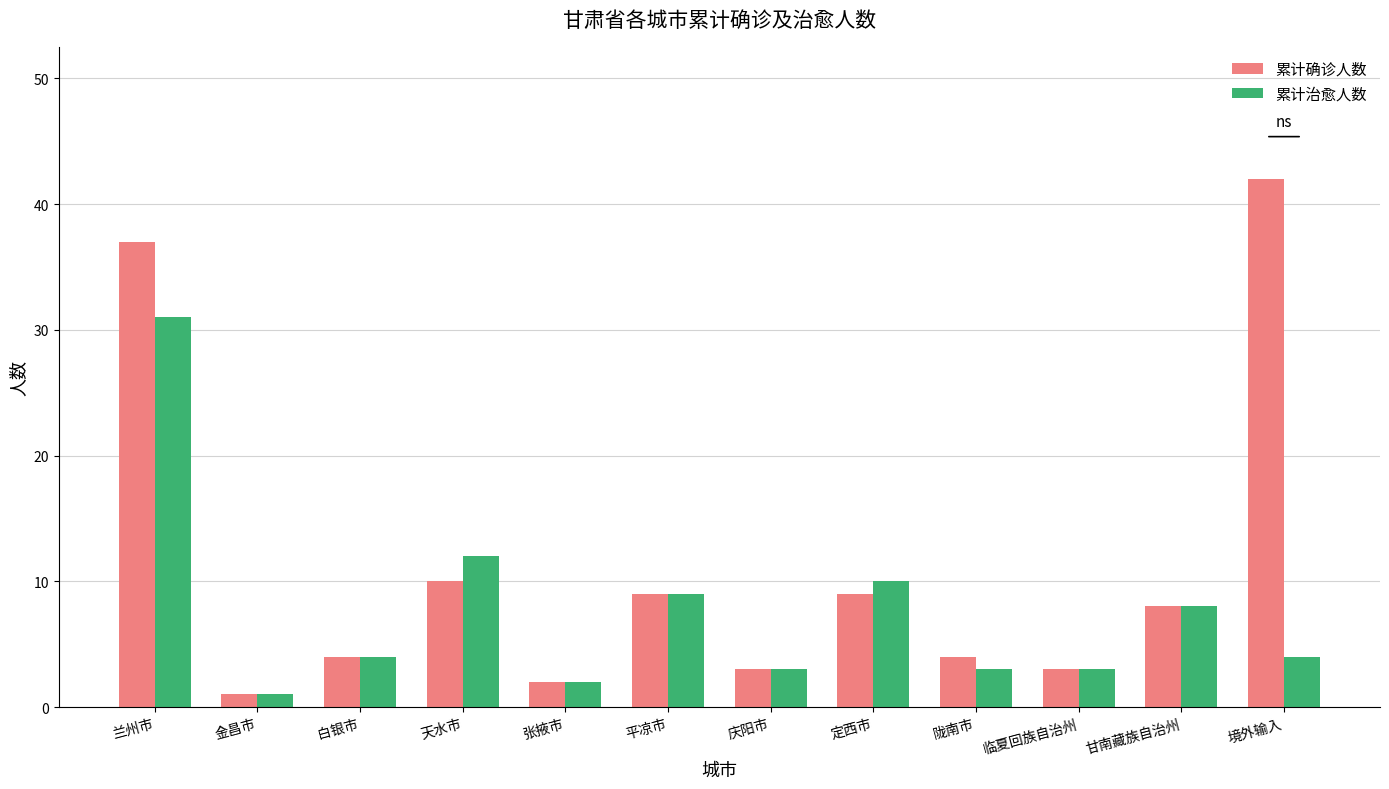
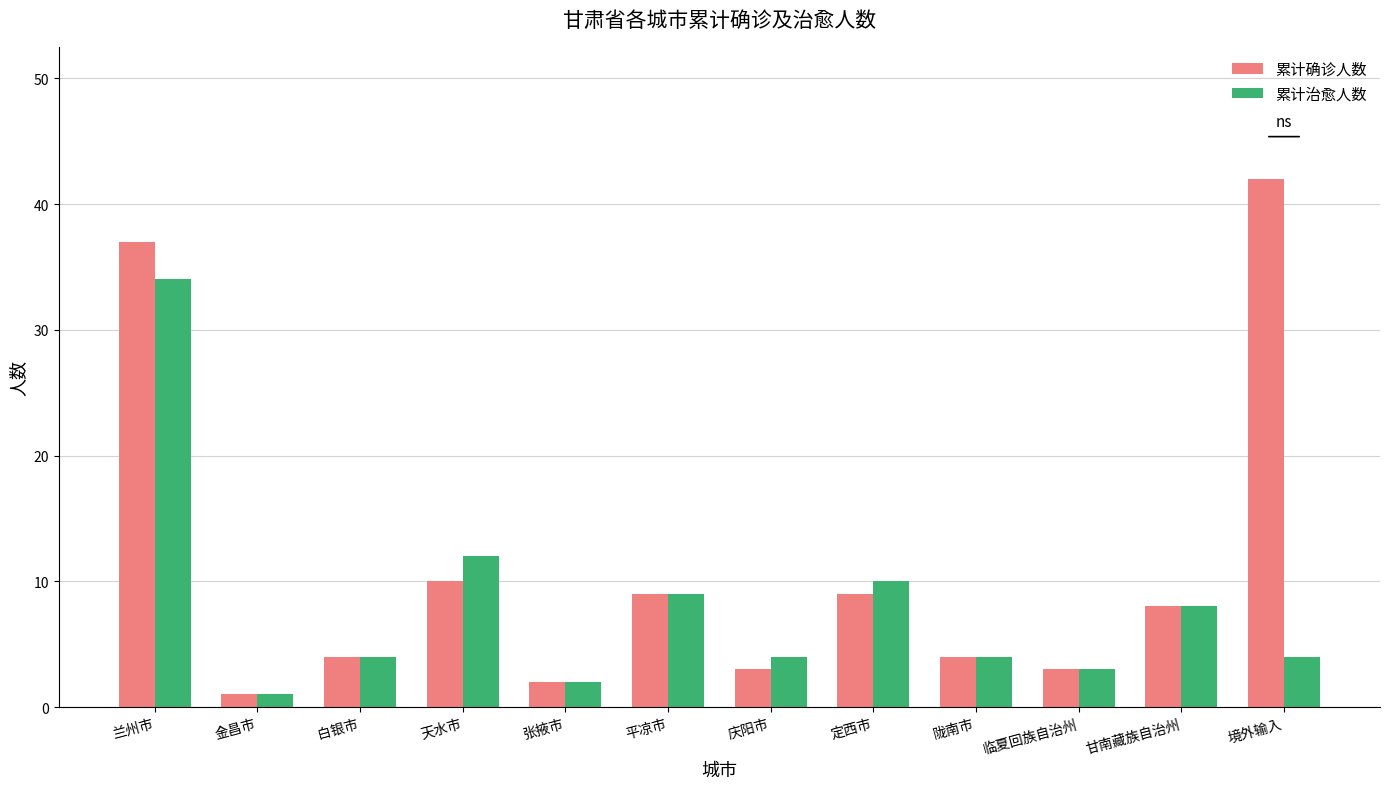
  {
    "累计确诊人数": {
      "兰州市": 37,
      "金昌市": 1,
      "白银市": 4,
      "天水市": 10,
      "张掖市": 2,
      "平凉市": 9,
      "庆阳市": 3,
      "定西市": 9,
      "陇南市": 4,
      "临夏回族自治州": 3,
      "甘南藏族自治州": 8,
      "境外输入": 42
    },
    "累计治愈人数": {
-     "兰州市": 31,
+     "兰州市": 34,
      "金昌市": 1,
      "白银市": 4,
      "天水市": 12,
      "张掖市": 2,
      "平凉市": 9,
-     "庆阳市": 3,
+     "庆阳市": 4,
      "定西市": 10,
-     "陇南市": 3,
+     "陇南市": 4,
      "临夏回族自治州": 3,
      "甘南藏族自治州": 8,
      "境外输入": 4
    }
  }
